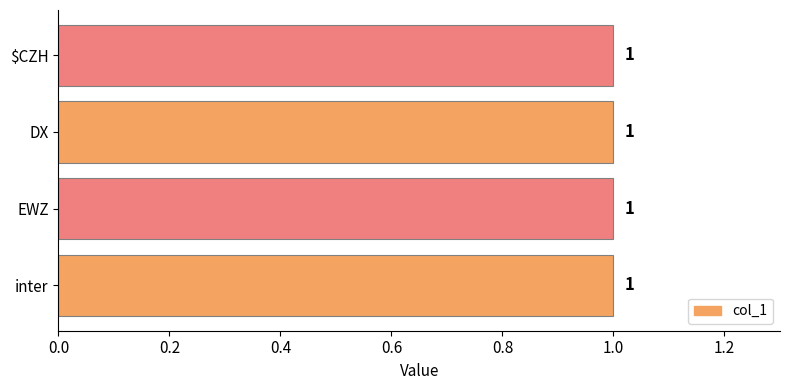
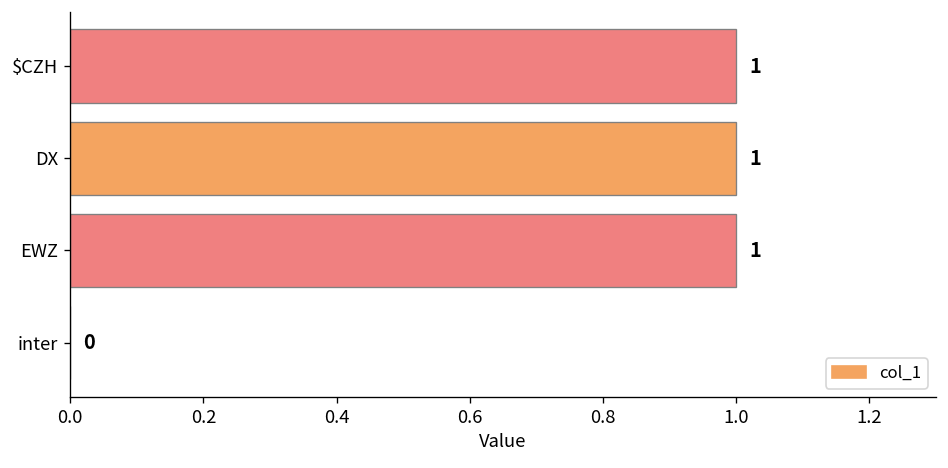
  {
    "$CZH": 1,
    "DX": 1,
    "EWZ": 1,
-   "inter": 1
+   "inter": 0
  }
